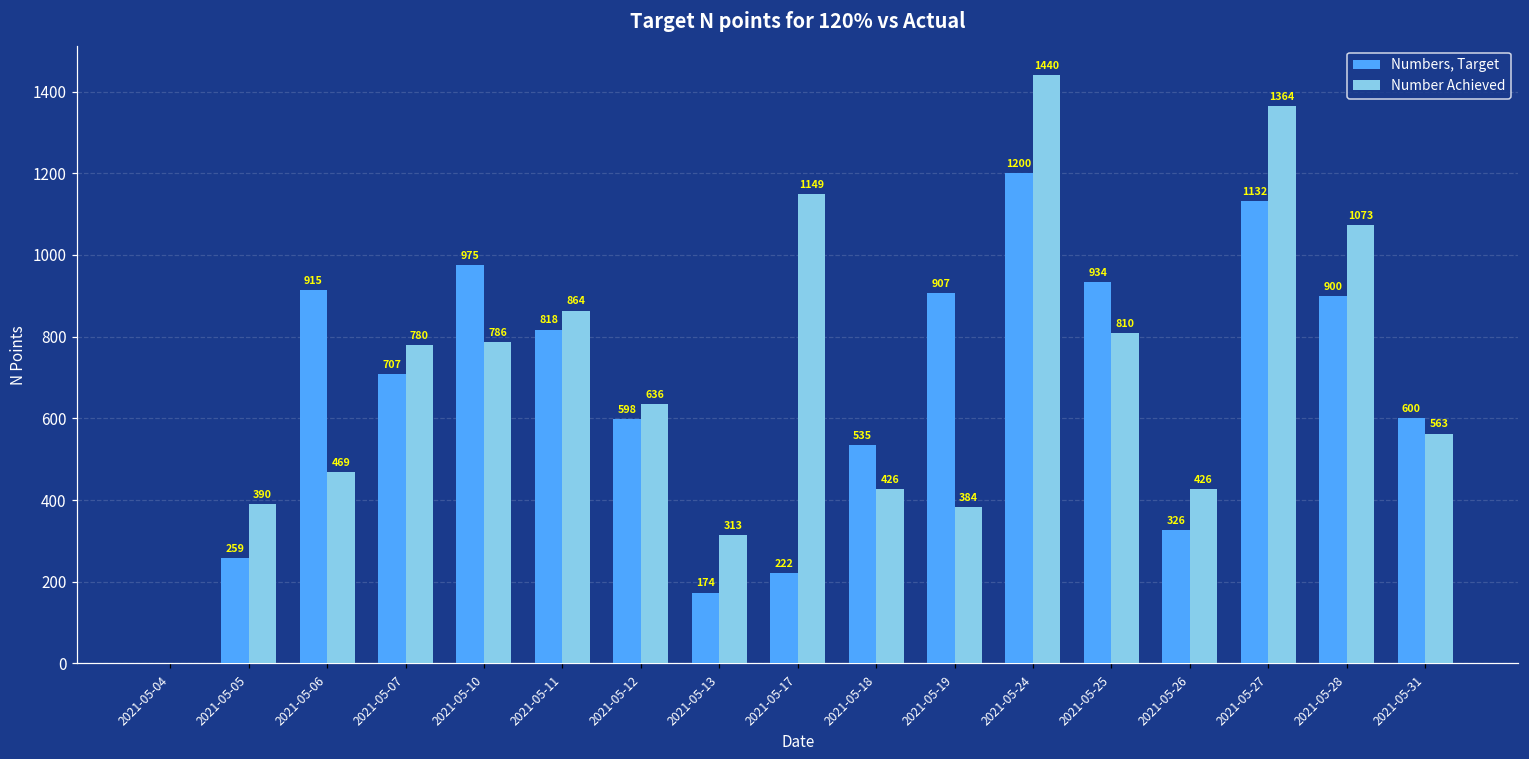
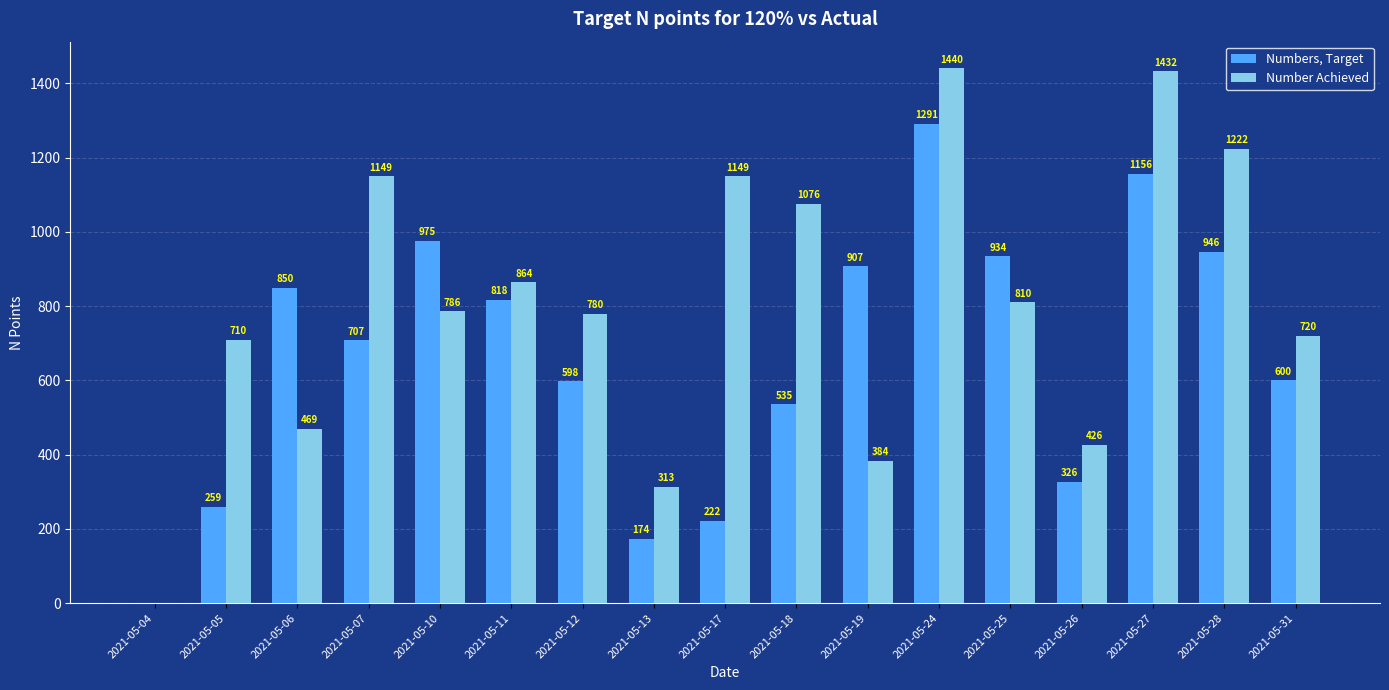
  {
    "Numbers, Target": {
      "2021-05-05": 259,
-     "2021-05-06": 915,
+     "2021-05-06": 850,
      "2021-05-07": 707,
      "2021-05-10": 975,
      "2021-05-11": 818,
      "2021-05-12": 598,
      "2021-05-13": 174,
      "2021-05-17": 222,
      "2021-05-18": 535,
      "2021-05-19": 907,
-     "2021-05-24": 1200,
+     "2021-05-24": 1291,
      "2021-05-25": 934,
      "2021-05-26": 326,
-     "2021-05-27": 1132,
-     "2021-05-28": 900,
+     "2021-05-27": 1156,
+     "2021-05-28": 946,
      "2021-05-31": 600
    },
    "Number Achieved": {
-     "2021-05-05": 390,
+     "2021-05-05": 710,
      "2021-05-06": 469,
-     "2021-05-07": 780,
+     "2021-05-07": 1149,
      "2021-05-10": 786,
      "2021-05-11": 864,
-     "2021-05-12": 636,
+     "2021-05-12": 780,
      "2021-05-13": 313,
      "2021-05-17": 1149,
-     "2021-05-18": 426,
+     "2021-05-18": 1076,
      "2021-05-19": 384,
      "2021-05-24": 1440,
      "2021-05-25": 810,
      "2021-05-26": 426,
-     "2021-05-27": 1364,
-     "2021-05-28": 1073,
-     "2021-05-31": 563
+     "2021-05-27": 1432,
+     "2021-05-28": 1222,
+     "2021-05-31": 720
    }
  }
